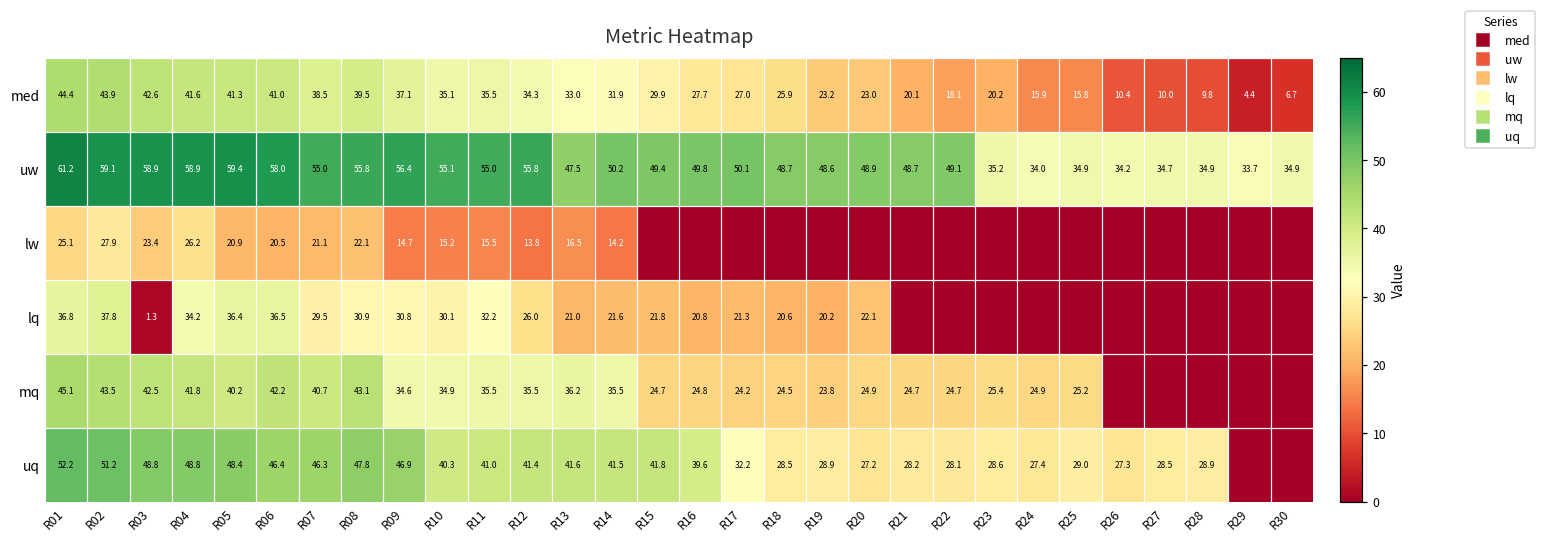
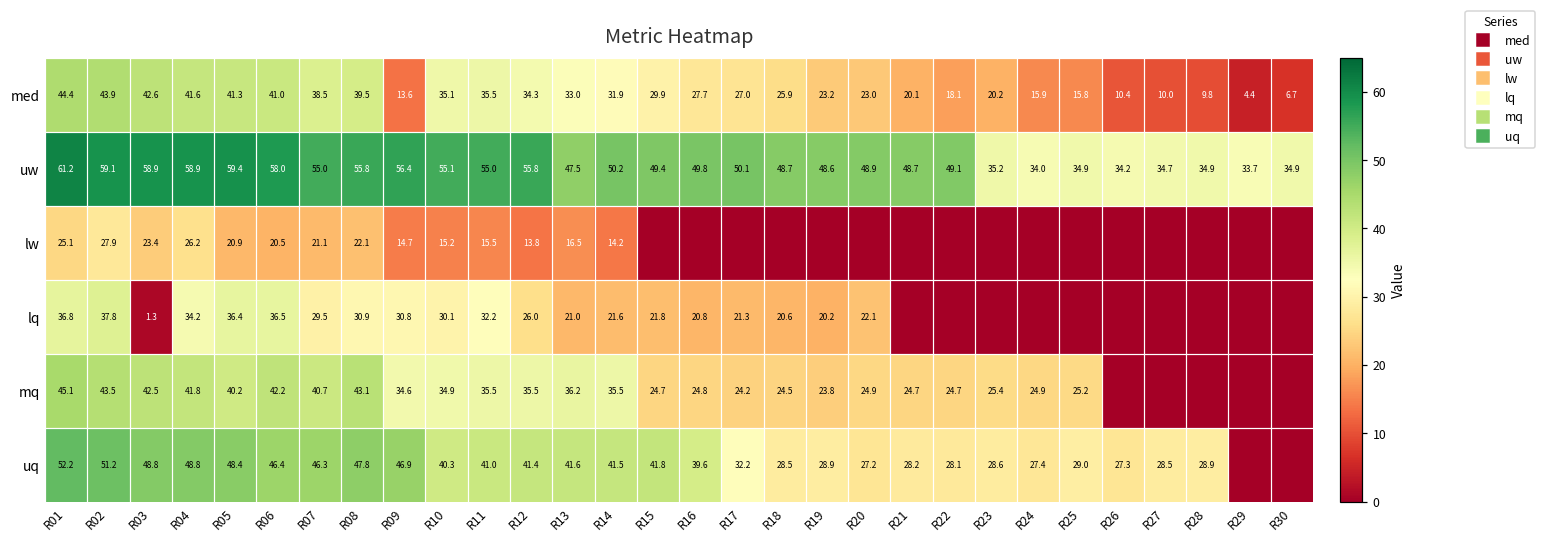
  {
    "med": {
      "R01": 44.4,
      "R02": 43.9,
      "R03": 42.6,
      "R04": 41.6,
      "R05": 41.3,
      "R06": 41.0,
      "R07": 38.5,
      "R08": 39.5,
-     "R09": 37.1,
+     "R09": 13.6,
      "R10": 35.1,
      "R11": 35.5,
      "R12": 34.3,
      "R13": 33.0,
      "R14": 31.9,
      "R15": 29.9,
      "R16": 27.7,
      "R17": 27.0,
      "R18": 25.9,
      "R19": 23.2,
      "R20": 23.0,
      "R21": 20.1,
      "R22": 18.1,
      "R23": 20.2,
      "R24": 15.9,
      "R25": 15.8,
      "R26": 10.4,
      "R27": 10.0,
      "R28": 9.8,
      "R29": 4.4,
      "R30": 6.7
    },
    "uw": {
      "R01": 61.2,
      "R02": 59.1,
      "R03": 58.9,
      "R04": 58.9,
      "R05": 59.4,
      "R06": 58.0,
      "R07": 55.0,
      "R08": 55.8,
      "R09": 56.4,
      "R10": 55.1,
      "R11": 55.0,
      "R12": 55.8,
      "R13": 47.5,
      "R14": 50.2,
      "R15": 49.4,
      "R16": 49.8,
      "R17": 50.1,
      "R18": 48.7,
      "R19": 48.6,
      "R20": 48.9,
      "R21": 48.7,
      "R22": 49.1,
      "R23": 35.2,
      "R24": 34.0,
      "R25": 34.9,
      "R26": 34.2,
      "R27": 34.7,
      "R28": 34.9,
      "R29": 33.7,
      "R30": 34.9
    },
    "lw": {
      "R01": 25.1,
      "R02": 27.9,
      "R03": 23.4,
      "R04": 26.2,
      "R05": 20.9,
      "R06": 20.5,
      "R07": 21.1,
      "R08": 22.1,
      "R09": 14.7,
      "R10": 15.2,
      "R11": 15.5,
      "R12": 13.8,
      "R13": 16.5,
      "R14": 14.2
    },
    "lq": {
      "R01": 36.8,
      "R02": 37.8,
      "R03": 1.3,
      "R04": 34.2,
      "R05": 36.4,
      "R06": 36.5,
      "R07": 29.5,
      "R08": 30.9,
      "R09": 30.8,
      "R10": 30.1,
      "R11": 32.2,
      "R12": 26.0,
      "R13": 21.0,
      "R14": 21.6,
      "R15": 21.8,
      "R16": 20.8,
      "R17": 21.3,
      "R18": 20.6,
      "R19": 20.2,
      "R20": 22.1
    },
    "mq": {
      "R01": 45.1,
      "R02": 43.5,
      "R03": 42.5,
      "R04": 41.8,
      "R05": 40.2,
      "R06": 42.2,
      "R07": 40.7,
      "R08": 43.1,
      "R09": 34.6,
      "R10": 34.9,
      "R11": 35.5,
      "R12": 35.5,
      "R13": 36.2,
      "R14": 35.5,
      "R15": 24.7,
      "R16": 24.8,
      "R17": 24.2,
      "R18": 24.5,
      "R19": 23.8,
      "R20": 24.9,
      "R21": 24.7,
      "R22": 24.7,
      "R23": 25.4,
      "R24": 24.9,
      "R25": 25.2
    },
    "uq": {
      "R01": 52.2,
      "R02": 51.2,
      "R03": 48.8,
      "R04": 48.8,
      "R05": 48.4,
      "R06": 46.4,
      "R07": 46.3,
      "R08": 47.8,
      "R09": 46.9,
      "R10": 40.3,
      "R11": 41.0,
      "R12": 41.4,
      "R13": 41.6,
      "R14": 41.5,
      "R15": 41.8,
      "R16": 39.6,
      "R17": 32.2,
      "R18": 28.5,
      "R19": 28.9,
      "R20": 27.2,
      "R21": 28.2,
      "R22": 28.1,
      "R23": 28.6,
      "R24": 27.4,
      "R25": 29.0,
      "R26": 27.3,
      "R27": 28.5,
      "R28": 28.9
    }
  }
